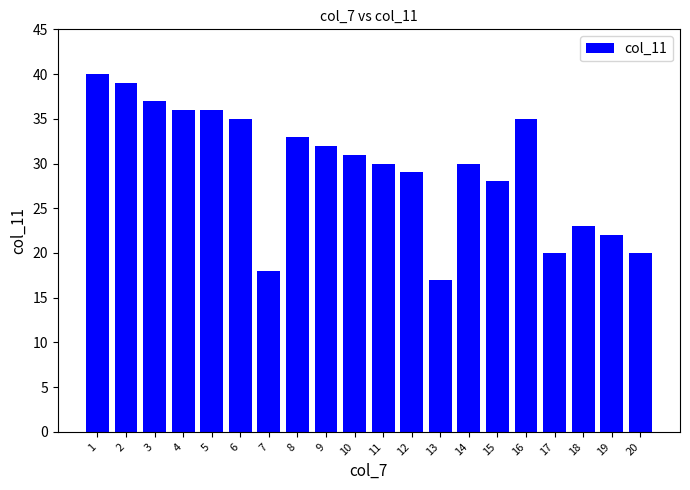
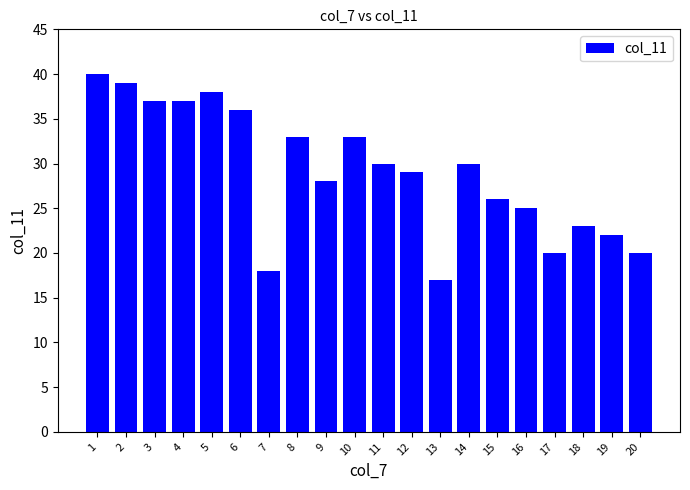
  {
    "1": 40,
    "2": 39,
    "3": 37,
-   "4": 36,
-   "5": 36,
-   "6": 35,
+   "4": 37,
+   "5": 38,
+   "6": 36,
    "7": 18,
    "8": 33,
-   "9": 32,
-   "10": 31,
+   "9": 28,
+   "10": 33,
    "11": 30,
    "12": 29,
    "13": 17,
    "14": 30,
-   "15": 28,
-   "16": 35,
+   "15": 26,
+   "16": 25,
    "17": 20,
    "18": 23,
    "19": 22,
    "20": 20
  }
